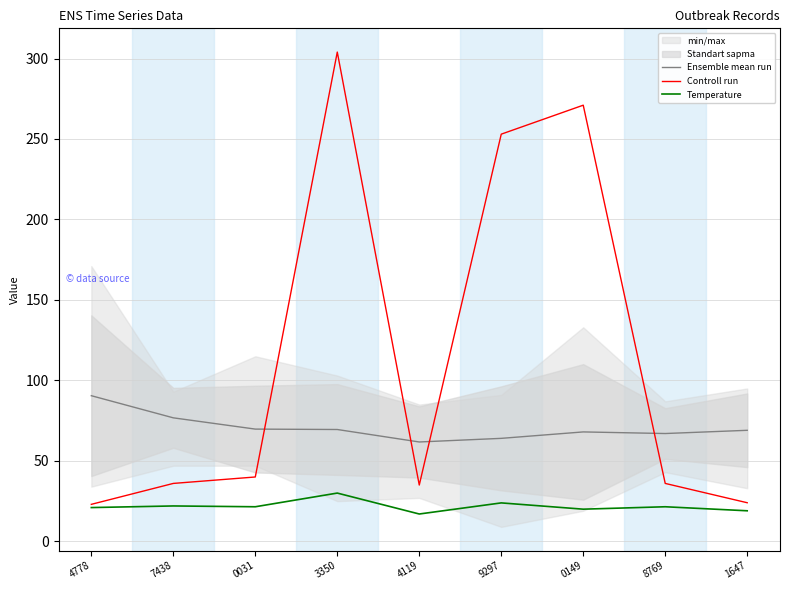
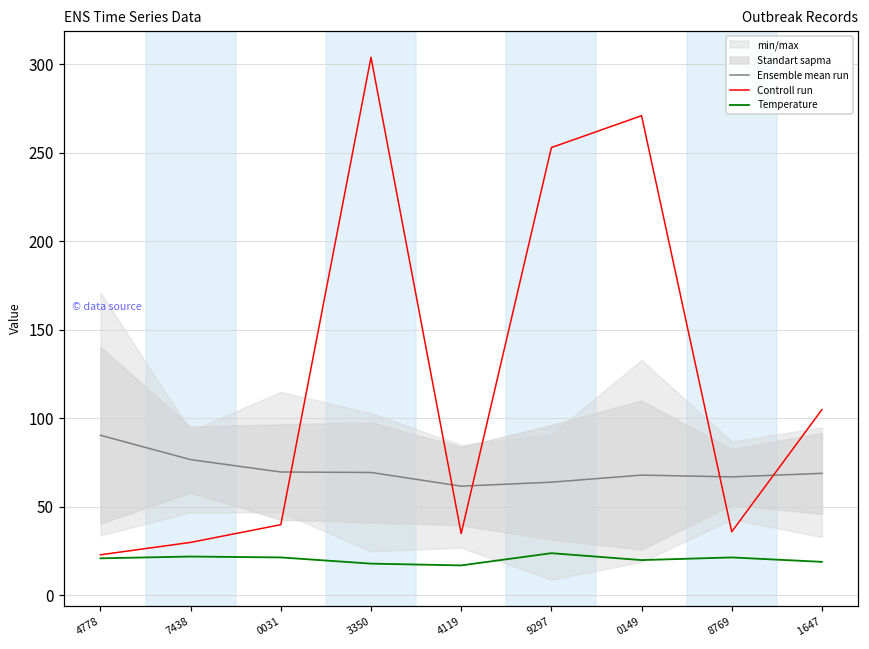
  {
    "Ensemble mean run": {
      "4778": 91,
      "7438": 77,
      "0031": 70,
      "3350": 70,
      "4119": 62,
      "9297": 64,
      "0149": 68,
      "8769": 67,
      "1647": 69
    },
    "Controll run": {
      "4778": 23,
-     "7438": 36,
+     "7438": 30,
      "0031": 40,
      "3350": 304,
      "4119": 35,
      "9297": 253,
      "0149": 271,
      "8769": 36,
-     "1647": 24
+     "1647": 105
    },
    "Temperature": {
      "4778": 21,
      "7438": 22,
      "0031": 22,
-     "3350": 30,
+     "3350": 18,
      "4119": 17,
      "9297": 24,
      "0149": 20,
      "8769": 22,
      "1647": 19
    }
  }
